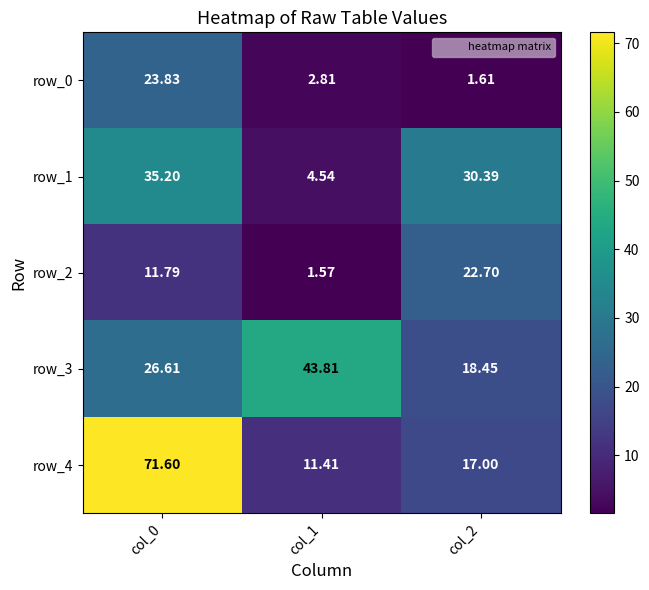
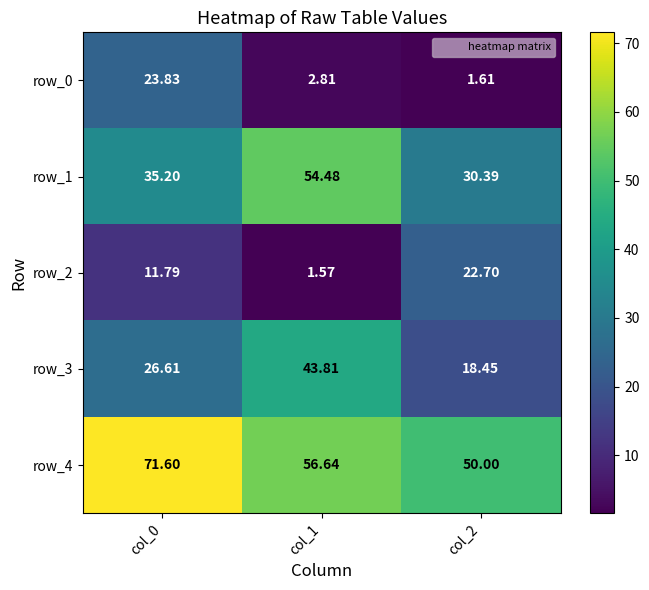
  {
    "row_0": {
      "col_0": 23.83,
      "col_1": 2.81,
      "col_2": 1.61
    },
    "row_1": {
      "col_0": 35.20,
-     "col_1": 4.54,
+     "col_1": 54.48,
      "col_2": 30.39
    },
    "row_2": {
      "col_0": 11.79,
      "col_1": 1.57,
      "col_2": 22.70
    },
    "row_3": {
      "col_0": 26.61,
      "col_1": 43.81,
      "col_2": 18.45
    },
    "row_4": {
      "col_0": 71.60,
-     "col_1": 11.41,
-     "col_2": 17.00
+     "col_1": 56.64,
+     "col_2": 50.00
    }
  }
